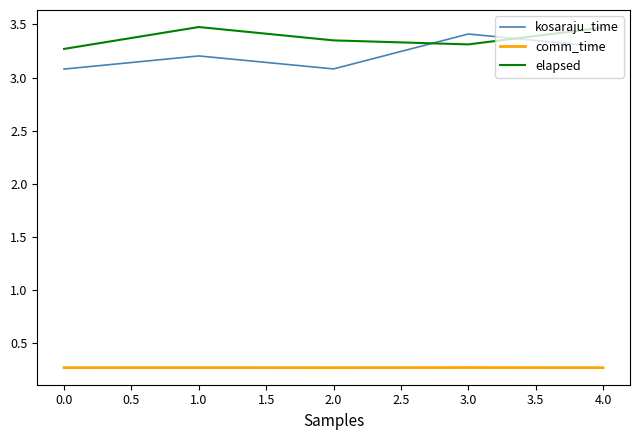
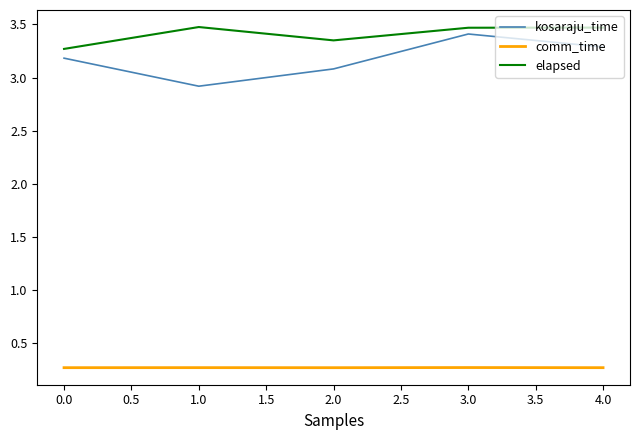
  {
    "kosaraju_time": {
-     "0.0": 3.08,
-     "1.0": 3.20,
+     "0.0": 3.18,
+     "1.0": 2.92,
      "2.0": 3.08,
      "3.0": 3.41
    },
    "comm_time": {
      "0.0": 0.27,
      "1.0": 0.27,
      "2.0": 0.27,
      "3.0": 0.27,
      "4.0": 0.27
    },
    "elapsed": {
      "0.0": 3.27,
      "1.0": 3.48,
      "2.0": 3.35,
-     "3.0": 3.31
+     "3.0": 3.47
    }
  }
